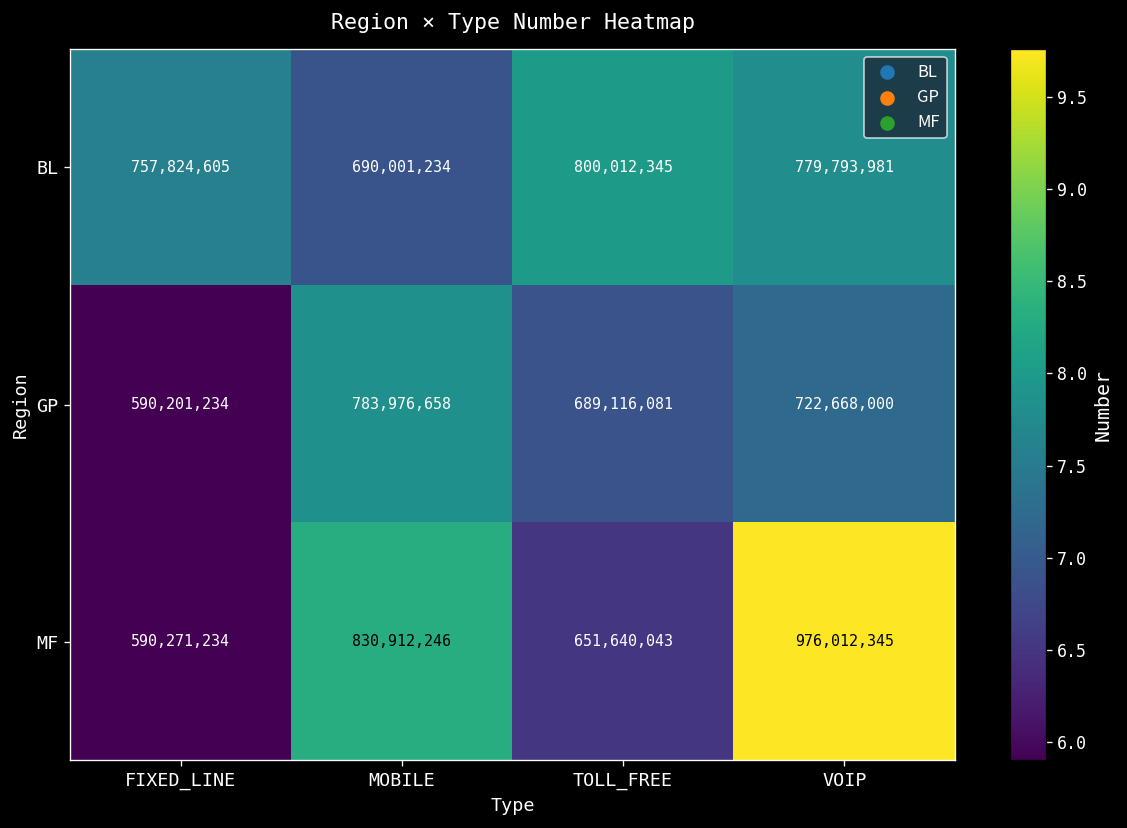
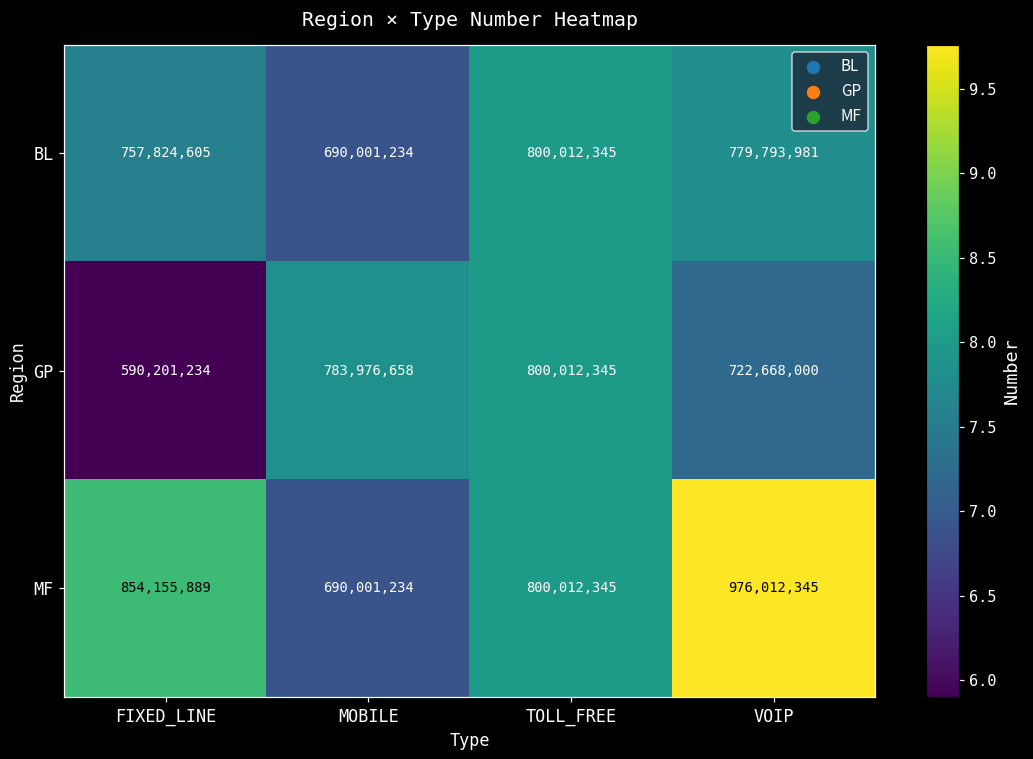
  {
    "BL": {
      "FIXED_LINE": "757,824,605",
      "MOBILE": "690,001,234",
      "TOLL_FREE": "800,012,345",
      "VOIP": "779,793,981"
    },
    "GP": {
      "FIXED_LINE": "590,201,234",
      "MOBILE": "783,976,658",
-     "TOLL_FREE": "689,116,081",
+     "TOLL_FREE": "800,012,345",
      "VOIP": "722,668,000"
    },
    "MF": {
-     "FIXED_LINE": "590,271,234",
-     "MOBILE": "830,912,246",
-     "TOLL_FREE": "651,640,043",
+     "FIXED_LINE": "854,155,889",
+     "MOBILE": "690,001,234",
+     "TOLL_FREE": "800,012,345",
      "VOIP": "976,012,345"
    }
  }
